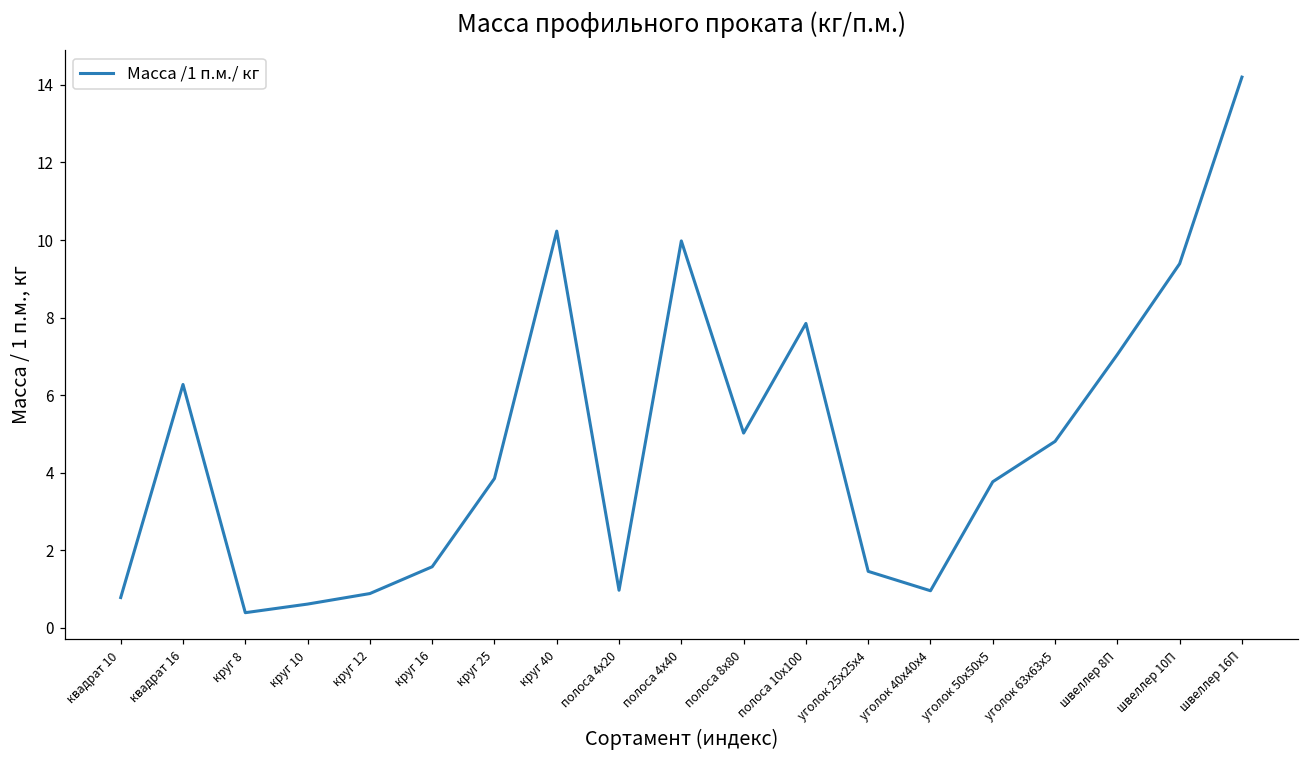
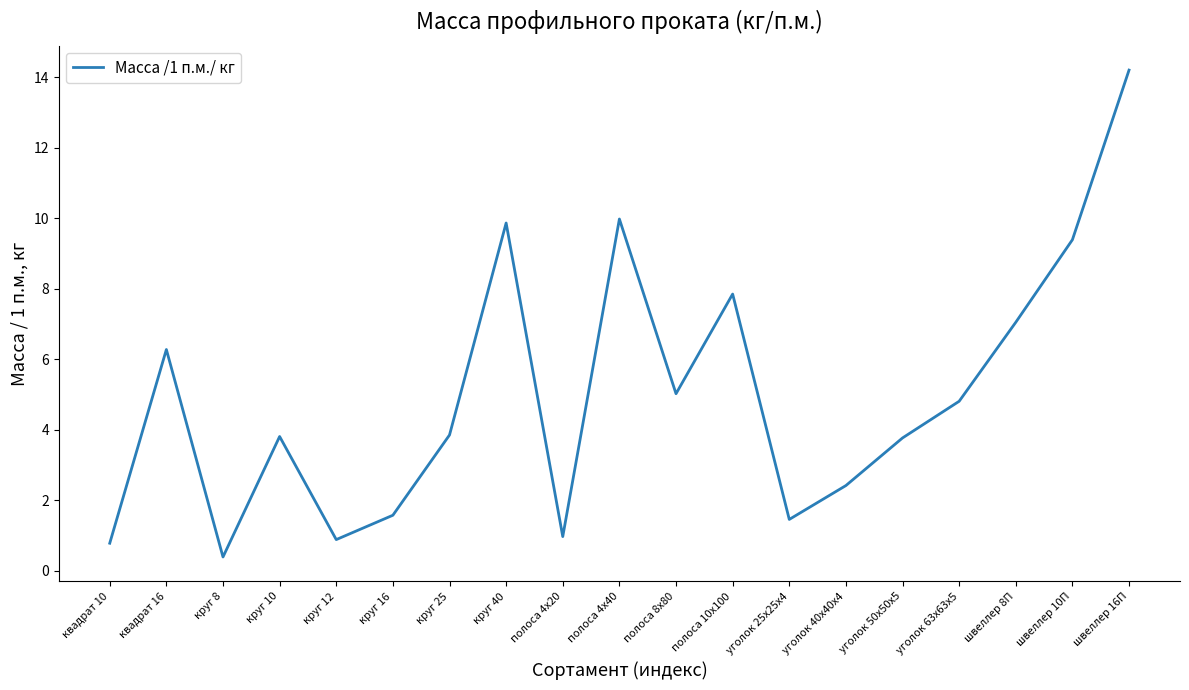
  {
    "квадрат 10": 0.8,
    "квадрат 16": 6.3,
    "круг 8": 0.4,
-   "круг 10": 0.6,
+   "круг 10": 3.8,
    "круг 12": 0.9,
    "круг 16": 1.6,
    "круг 25": 3.9,
-   "круг 40": 10.2,
+   "круг 40": 9.9,
    "полоса 4х20": 1.0,
    "полоса 4х40": 10.0,
    "полоса 8х80": 5.0,
    "полоса 10х100": 7.9,
    "уголок 25х25х4": 1.5,
-   "уголок 40х40х4": 1.0,
+   "уголок 40х40х4": 2.4,
    "уголок 50х50х5": 3.8,
    "уголок 63х63х5": 4.8,
    "швеллер 8П": 7.1,
    "швеллер 10П": 9.4,
    "швеллер 16П": 14.2
  }
